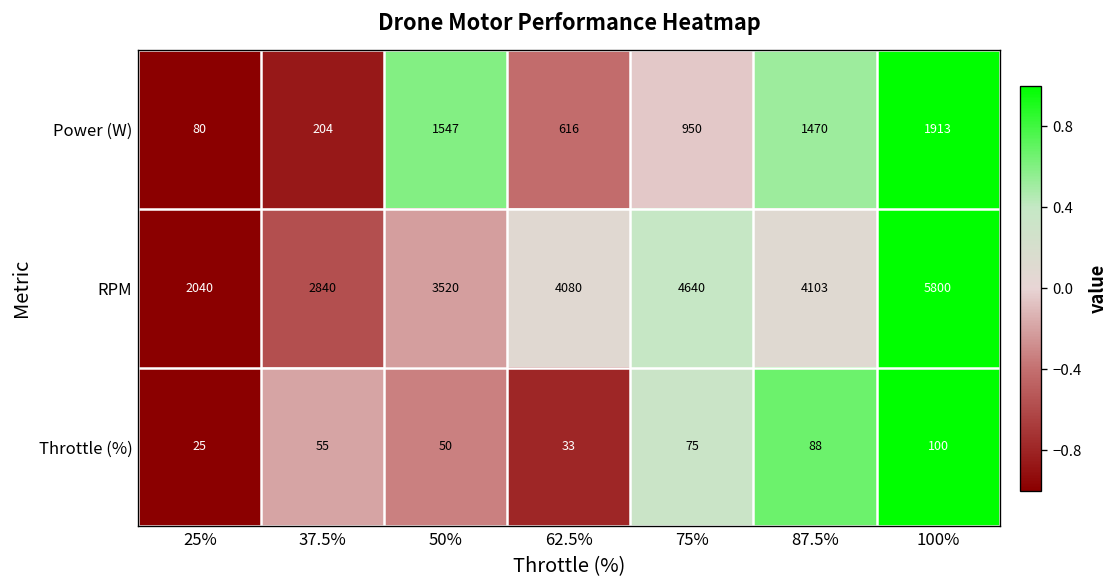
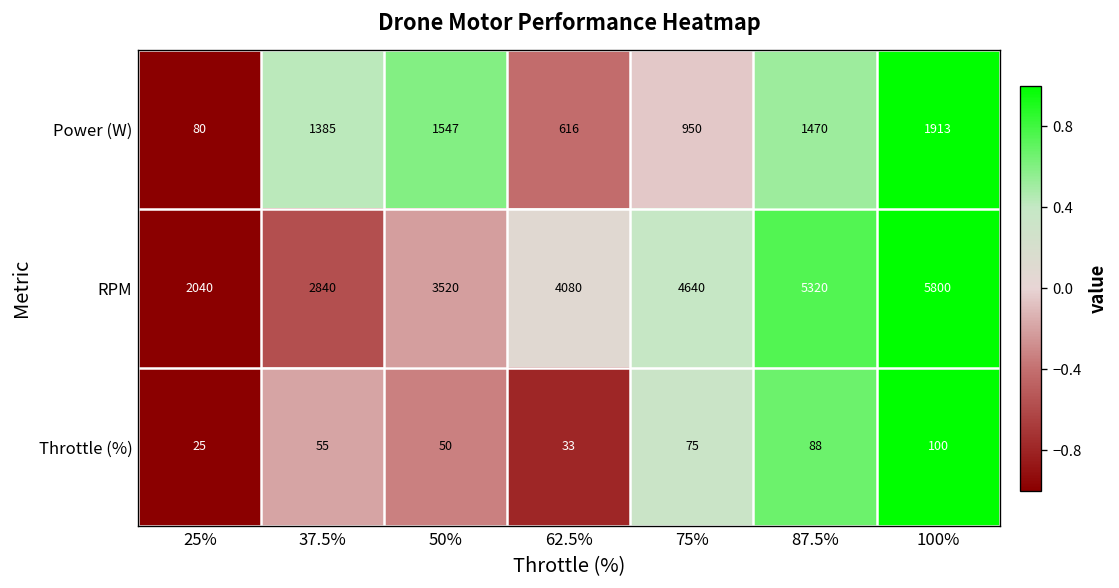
  {
    "Power (W)": {
      "25%": 80,
-     "37.5%": 204,
+     "37.5%": 1385,
      "50%": 1547,
      "62.5%": 616,
      "75%": 950,
      "87.5%": 1470,
      "100%": 1913
    },
    "RPM": {
      "25%": 2040,
      "37.5%": 2840,
      "50%": 3520,
      "62.5%": 4080,
      "75%": 4640,
-     "87.5%": 4103,
+     "87.5%": 5320,
      "100%": 5800
    },
    "Throttle (%)": {
      "25%": 25,
      "37.5%": 55,
      "50%": 50,
      "62.5%": 33,
      "75%": 75,
      "87.5%": 88,
      "100%": 100
    }
  }
